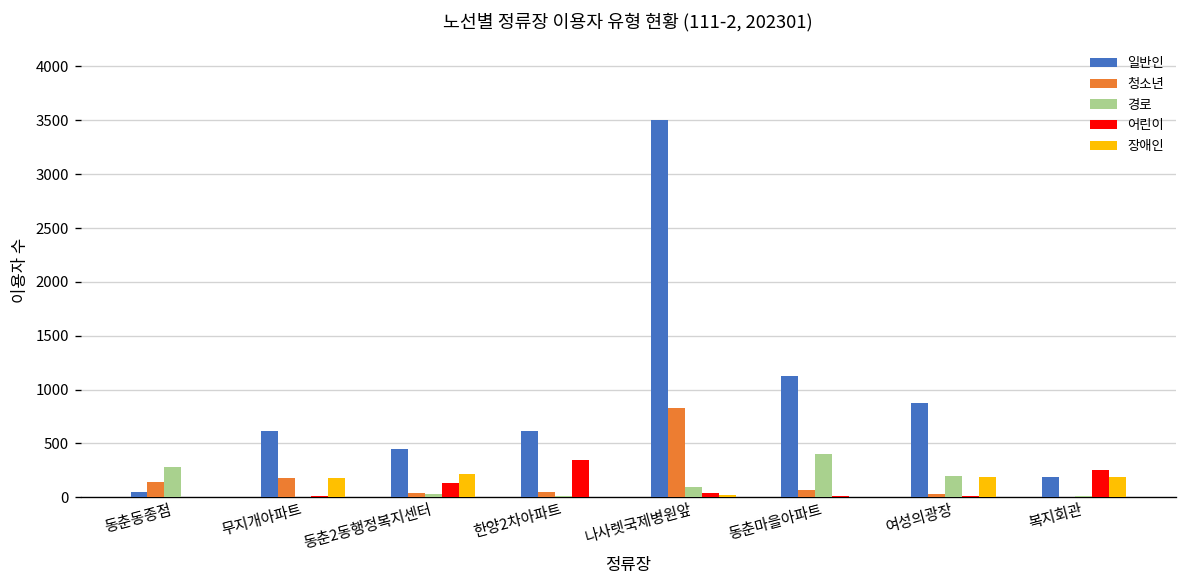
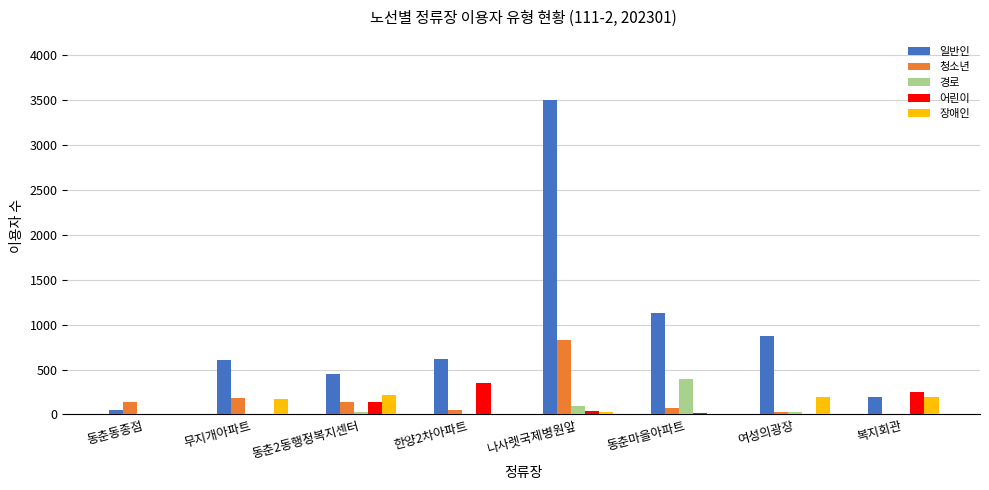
  {
    "일반인": {
      "동춘동종점": 0,
      "무지개아파트": 600,
      "동춘2동행정복지센터": 400,
      "한양2차아파트": 600,
      "나사렛국제병원앞": 3500,
      "동춘마을아파트": 1100,
      "여성의광장": 900,
      "복지회관": 200
    },
    "청소년": {
      "동춘동종점": 100,
      "무지개아파트": 200,
-     "동춘2동행정복지센터": 0,
+     "동춘2동행정복지센터": 100,
      "한양2차아파트": 0,
      "나사렛국제병원앞": 800,
      "동춘마을아파트": 100,
      "여성의광장": 0,
      "복지회관": 0
    },
    "경로": {
-     "동춘동종점": 300,
+     "동춘동종점": 0,
      "나사렛국제병원앞": 100,
      "동춘마을아파트": 400,
-     "여성의광장": 200
+     "여성의광장": 0
    },
    "어린이": {
      "동춘동종점": 0,
      "동춘2동행정복지센터": 100,
      "한양2차아파트": 300,
      "나사렛국제병원앞": 0,
      "복지회관": 300
    },
    "장애인": {
      "동춘동종점": 0,
      "무지개아파트": 200,
      "동춘2동행정복지센터": 200,
      "한양2차아파트": 0,
      "여성의광장": 200,
      "복지회관": 200
    }
  }
